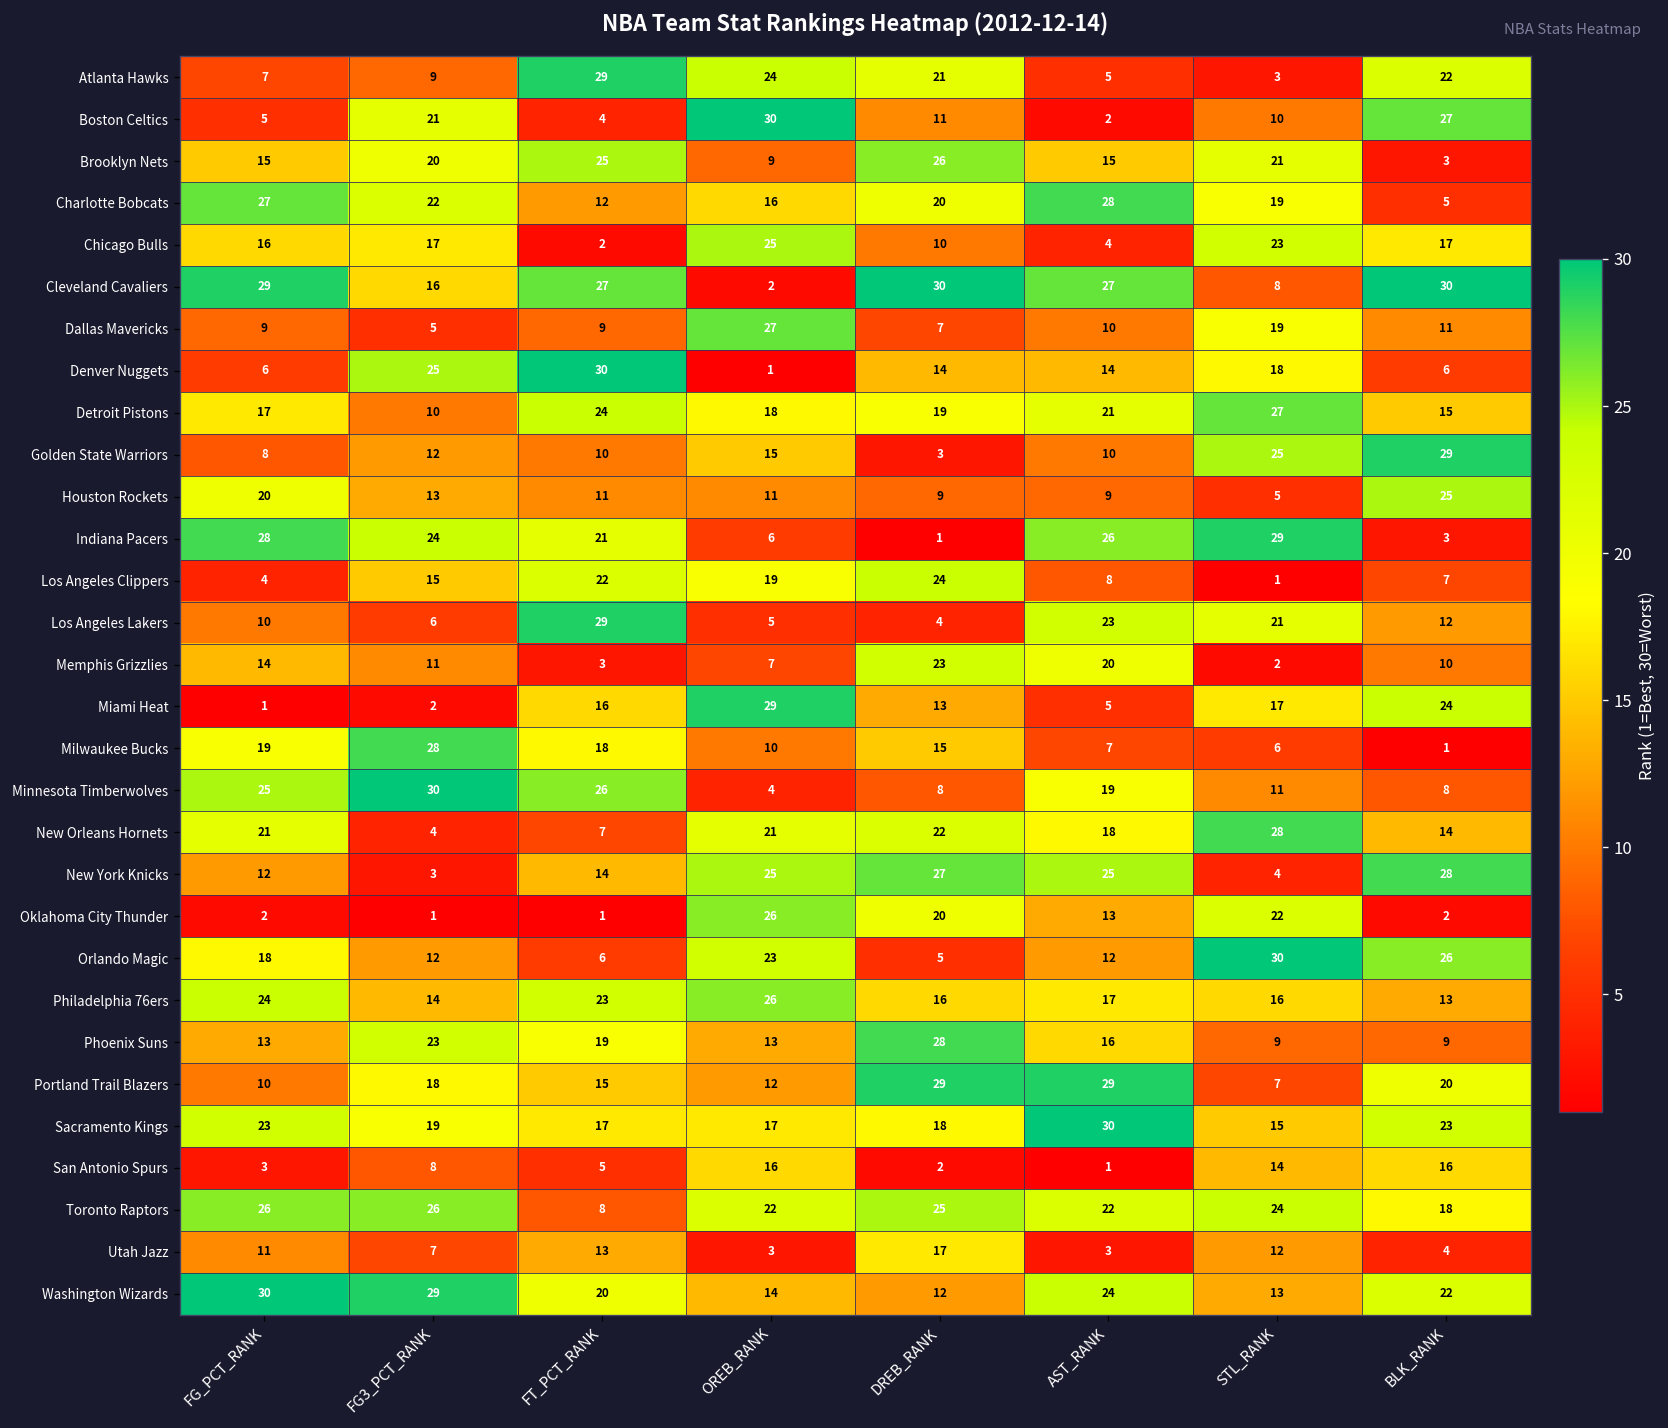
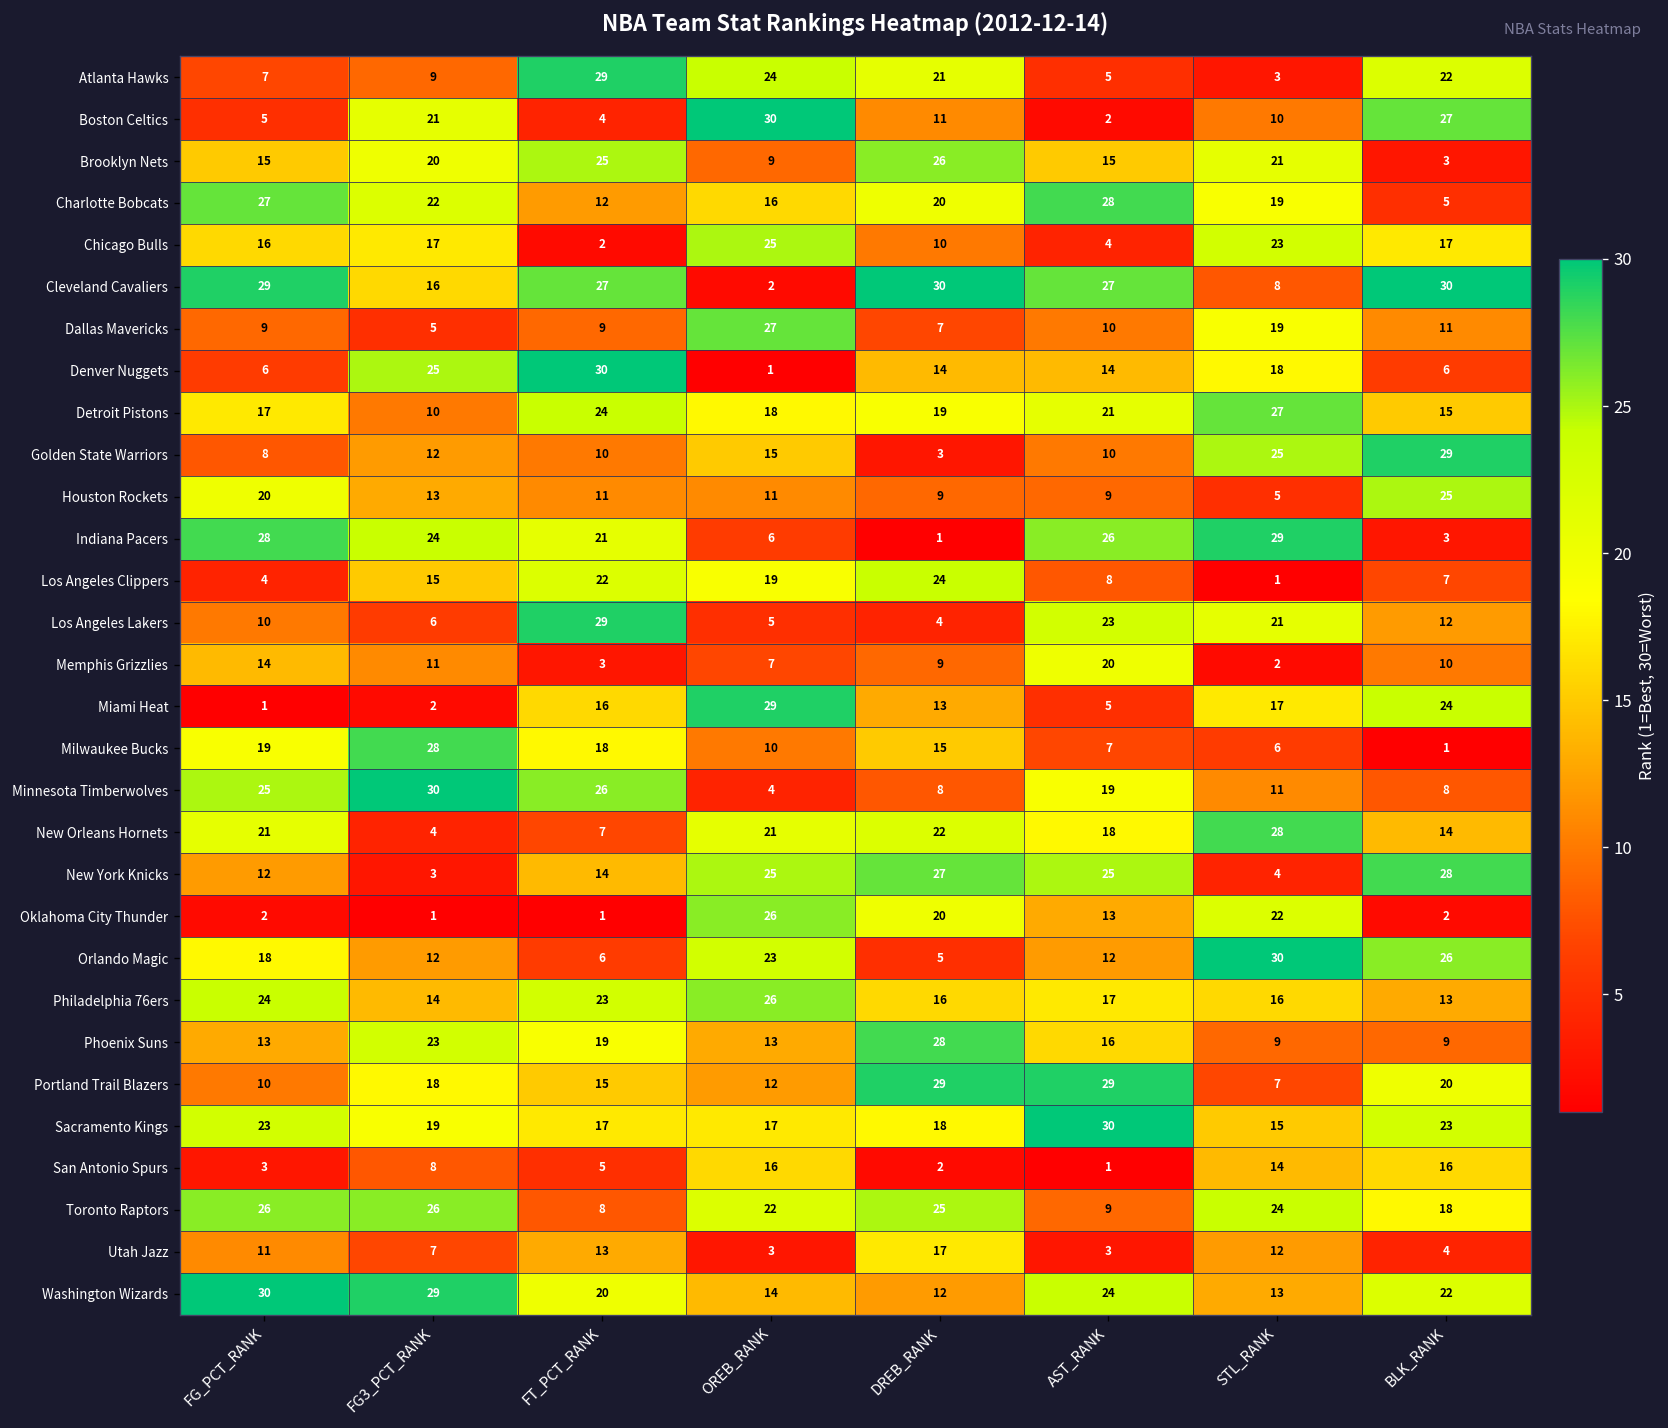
  {
    "Memphis Grizzlies": {
      "FG_PCT_RANK": 14,
      "FG3_PCT_RANK": 11,
      "FT_PCT_RANK": 3,
      "OREB_RANK": 7,
-     "DREB_RANK": 23,
+     "DREB_RANK": 9,
      "AST_RANK": 20,
      "STL_RANK": 2,
      "BLK_RANK": 10
    },
    "Toronto Raptors": {
      "FG_PCT_RANK": 26,
      "FG3_PCT_RANK": 26,
      "FT_PCT_RANK": 8,
      "OREB_RANK": 22,
      "DREB_RANK": 25,
-     "AST_RANK": 22,
+     "AST_RANK": 9,
      "STL_RANK": 24,
      "BLK_RANK": 18
    }
  }
